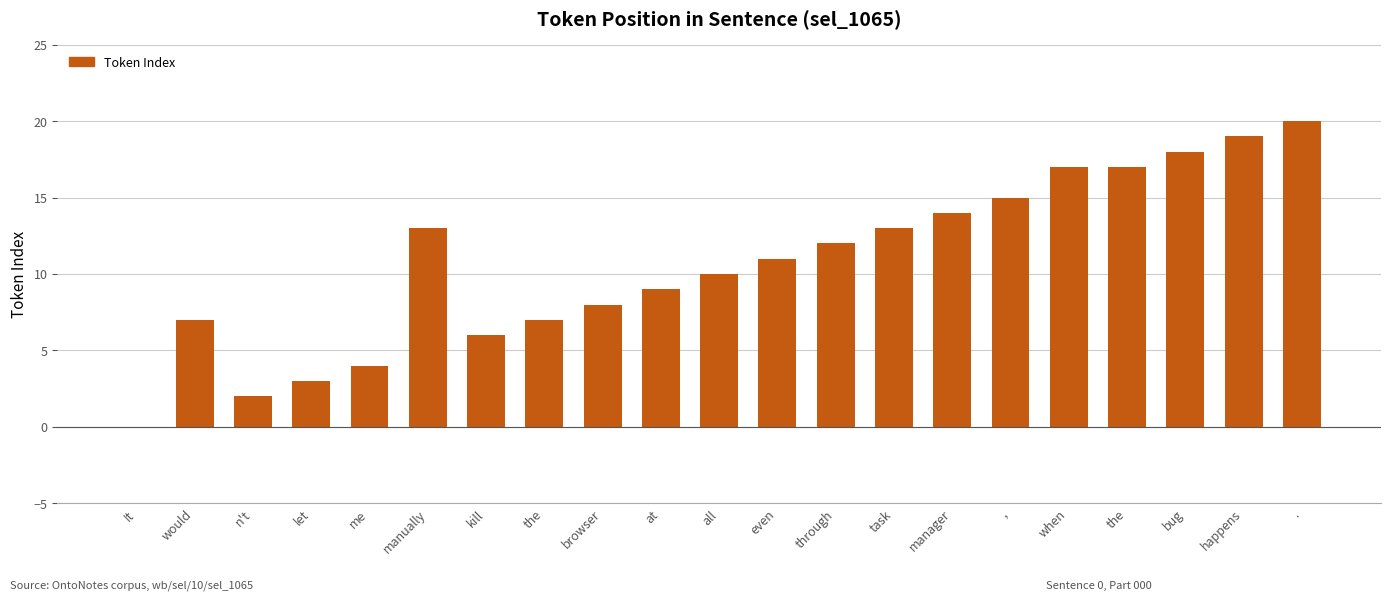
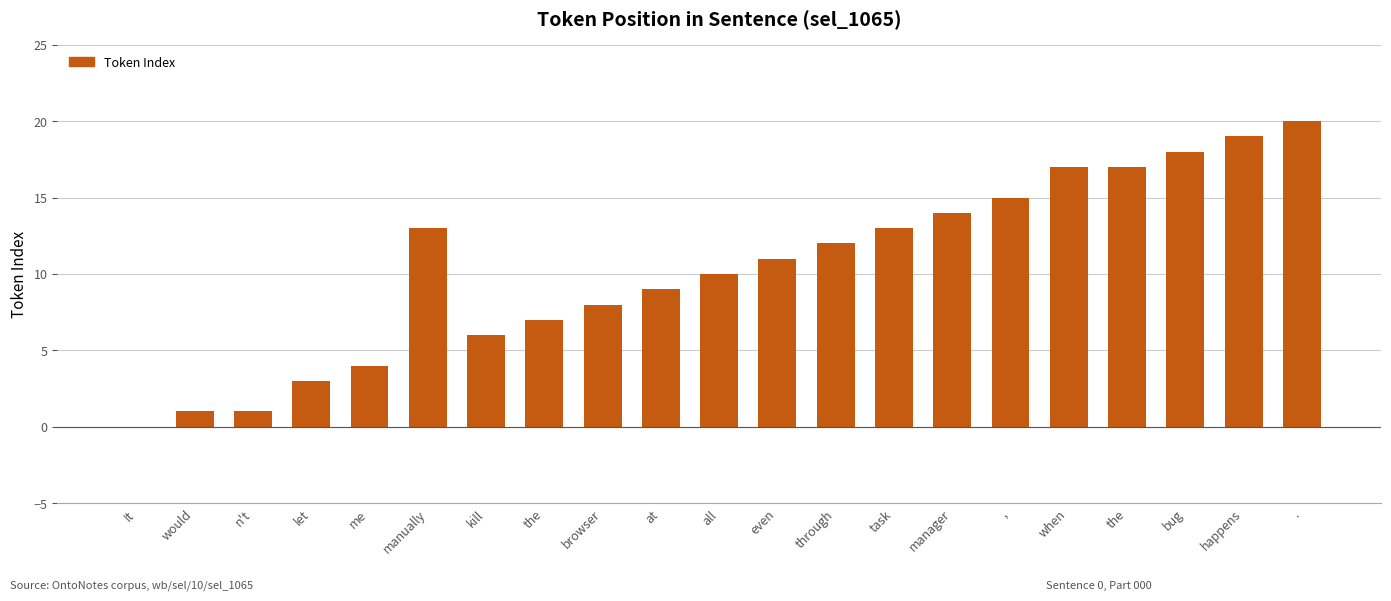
  {
    "It": 0,
-   "would": 7,
-   "n't": 2,
+   "would": 1,
+   "n't": 1,
    "let": 3,
    "me": 4,
    "manually": 13,
    "kill": 6,
    "browser": 8,
    "at": 9,
    "all": 10,
    "even": 11,
    "through": 12,
    "task": 13,
    "manager": 14,
    ",": 15,
    "when": 17,
    "bug": 18,
    "happens": 19,
    ".": 20
  }
